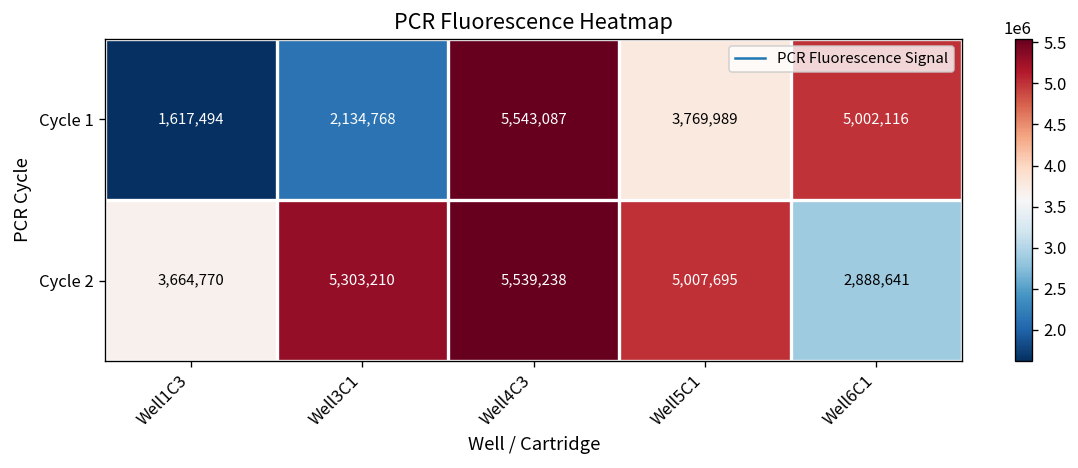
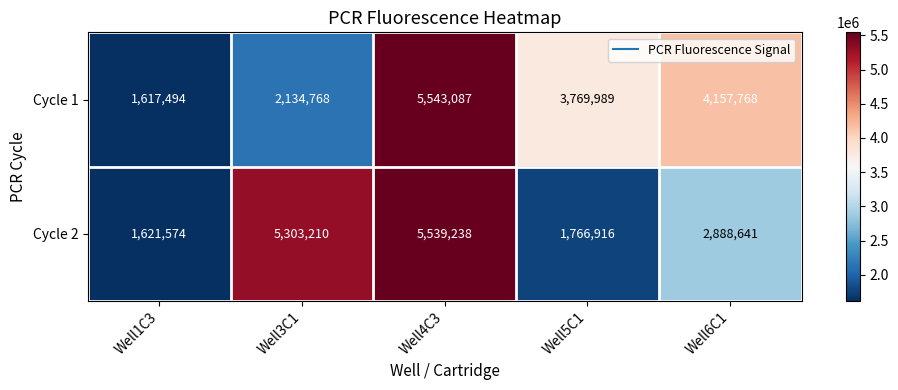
  {
    "Cycle 1": {
      "Well1C3": "1,617,494",
      "Well3C1": "2,134,768",
      "Well4C3": "5,543,087",
      "Well5C1": "3,769,989",
-     "Well6C1": "5,002,116"
+     "Well6C1": "4,157,768"
    },
    "Cycle 2": {
-     "Well1C3": "3,664,770",
+     "Well1C3": "1,621,574",
      "Well3C1": "5,303,210",
      "Well4C3": "5,539,238",
-     "Well5C1": "5,007,695",
+     "Well5C1": "1,766,916",
      "Well6C1": "2,888,641"
    }
  }
